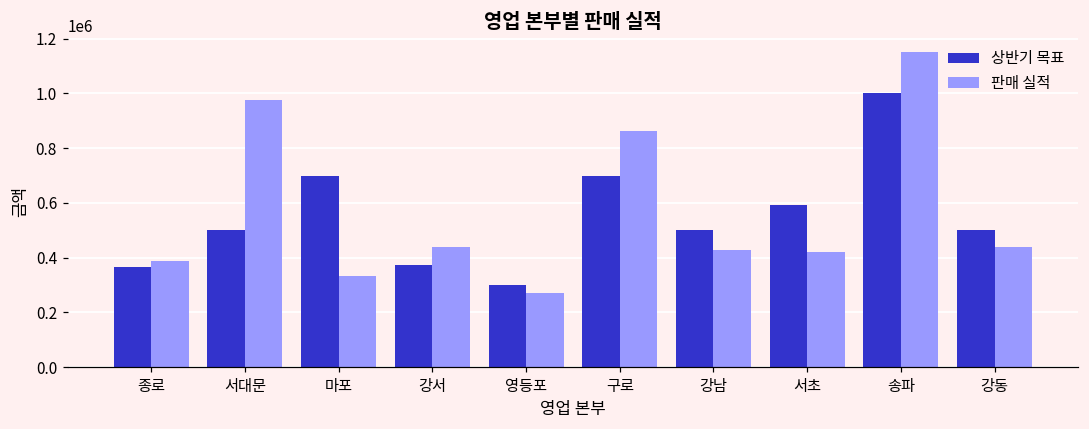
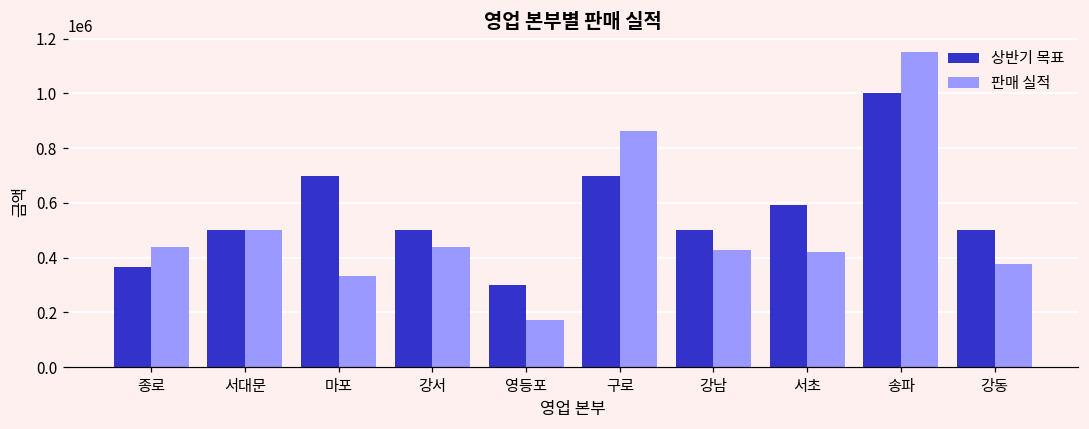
  {
    "상반기 목표": {
      "종로": 370000,
      "서대문": 500000,
      "마포": 700000,
-     "강서": 370000,
+     "강서": 500000,
      "영등포": 300000,
      "구로": 700000,
      "강남": 500000,
      "서초": 590000,
      "송파": 1000000,
      "강동": 500000
    },
    "판매 실적": {
-     "종로": 390000,
-     "서대문": 970000,
+     "종로": 440000,
+     "서대문": 500000,
      "마포": 330000,
      "강서": 440000,
-     "영등포": 270000,
+     "영등포": 170000,
      "구로": 860000,
      "강남": 430000,
      "서초": 420000,
      "송파": 1150000,
-     "강동": 440000
+     "강동": 380000
    }
  }
